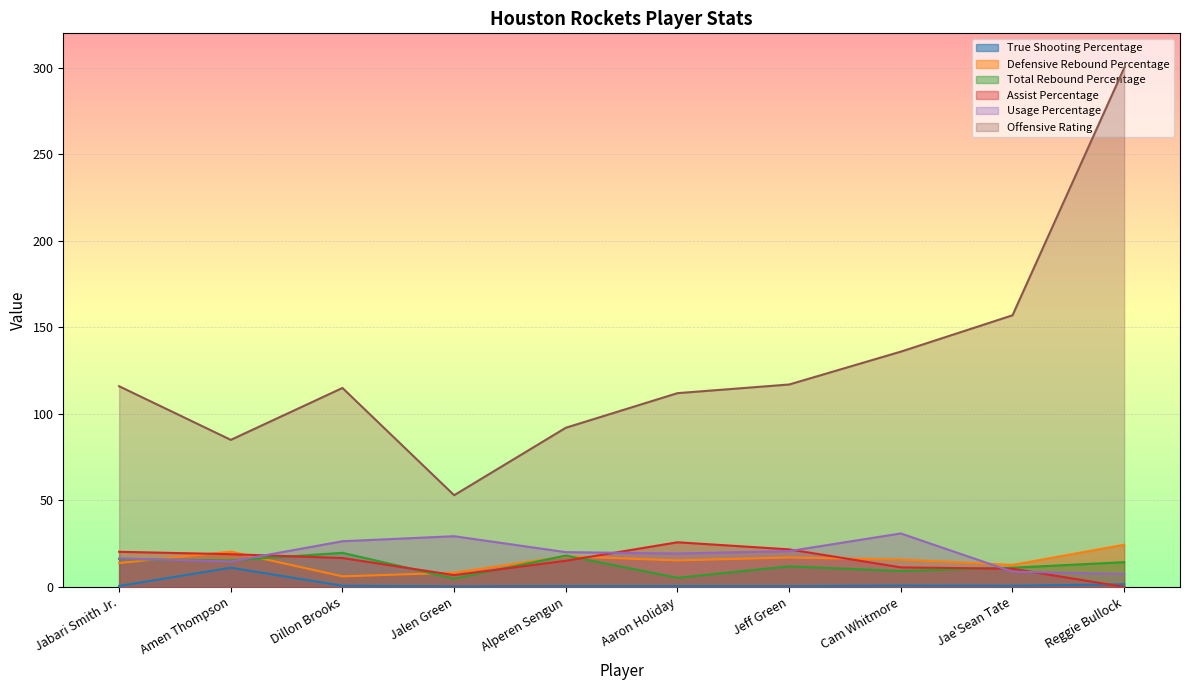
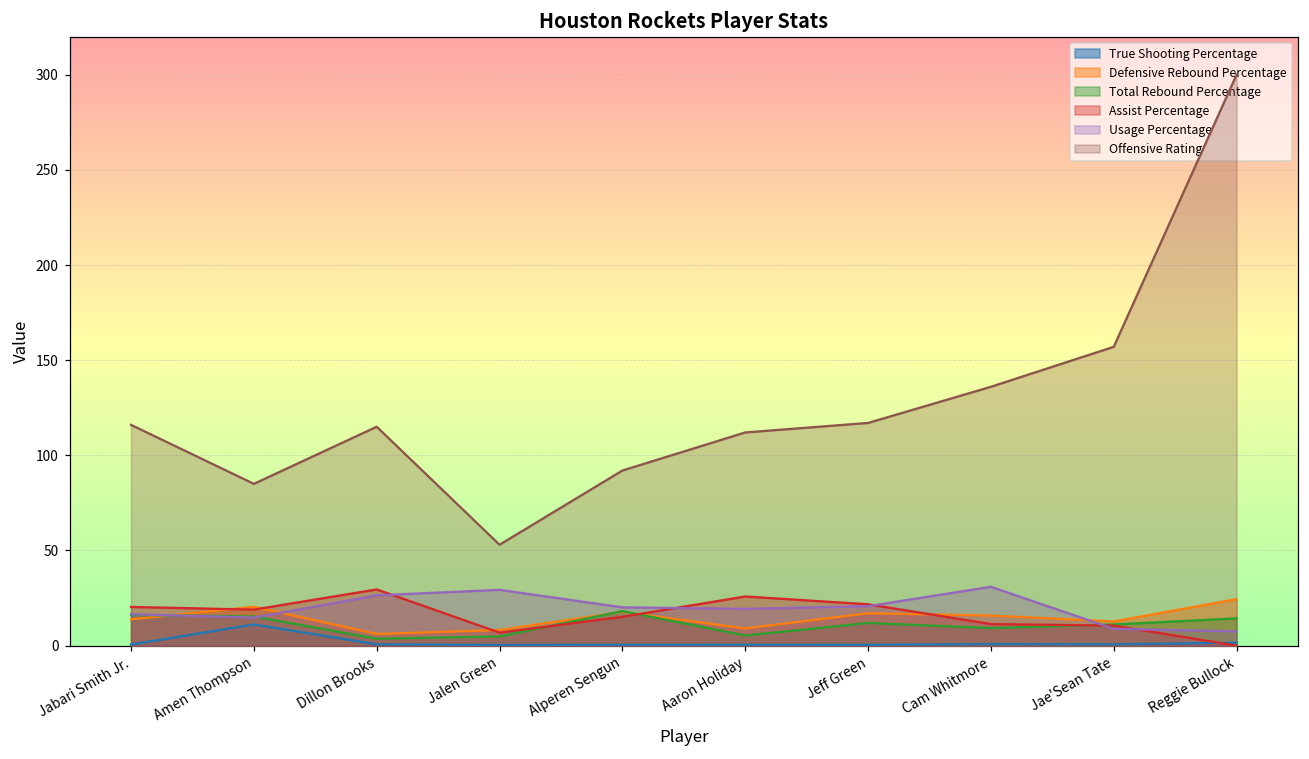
  {
    "True Shooting Percentage": {
      "Jabari Smith Jr.": 1,
      "Amen Thompson": 11,
      "Dillon Brooks": 1,
      "Jalen Green": 0,
      "Alperen Sengun": 0,
      "Aaron Holiday": 0,
      "Jeff Green": 0,
      "Cam Whitmore": 1,
      "Jae'Sean Tate": 1,
      "Reggie Bullock": 2
    },
    "Defensive Rebound Percentage": {
      "Jabari Smith Jr.": 14,
      "Amen Thompson": 20,
      "Dillon Brooks": 6,
-     "Aaron Holiday": 15,
+     "Aaron Holiday": 9,
      "Jeff Green": 17,
      "Cam Whitmore": 16,
      "Jae'Sean Tate": 13,
      "Reggie Bullock": 24
    },
    "Total Rebound Percentage": {
-     "Dillon Brooks": 20,
+     "Dillon Brooks": 4,
      "Jalen Green": 5,
      "Aaron Holiday": 5,
      "Jeff Green": 12,
      "Cam Whitmore": 9,
      "Reggie Bullock": 14
    },
    "Assist Percentage": {
      "Jabari Smith Jr.": 20,
      "Amen Thompson": 19,
-     "Dillon Brooks": 17,
+     "Dillon Brooks": 30,
      "Alperen Sengun": 15,
      "Aaron Holiday": 26,
      "Cam Whitmore": 11,
      "Reggie Bullock": 0
    }
  }
